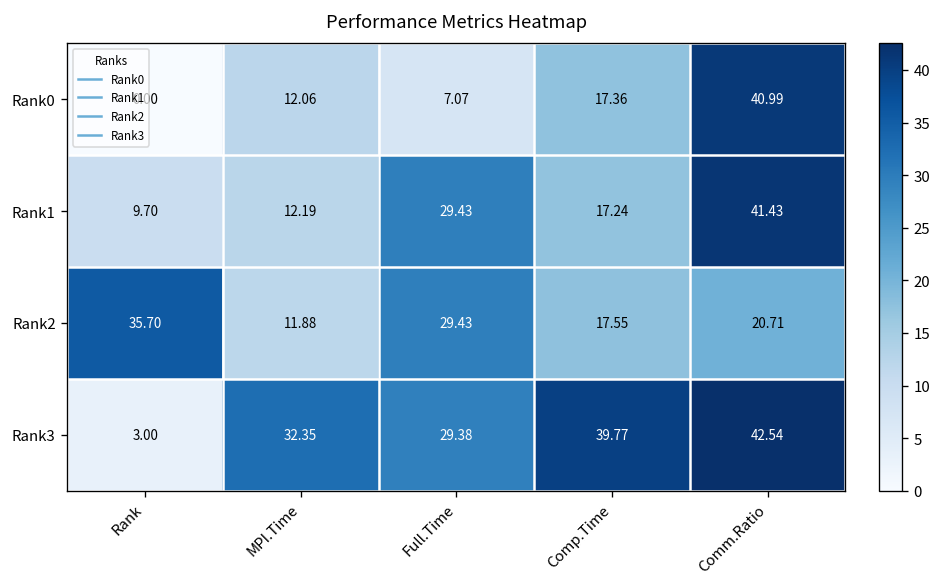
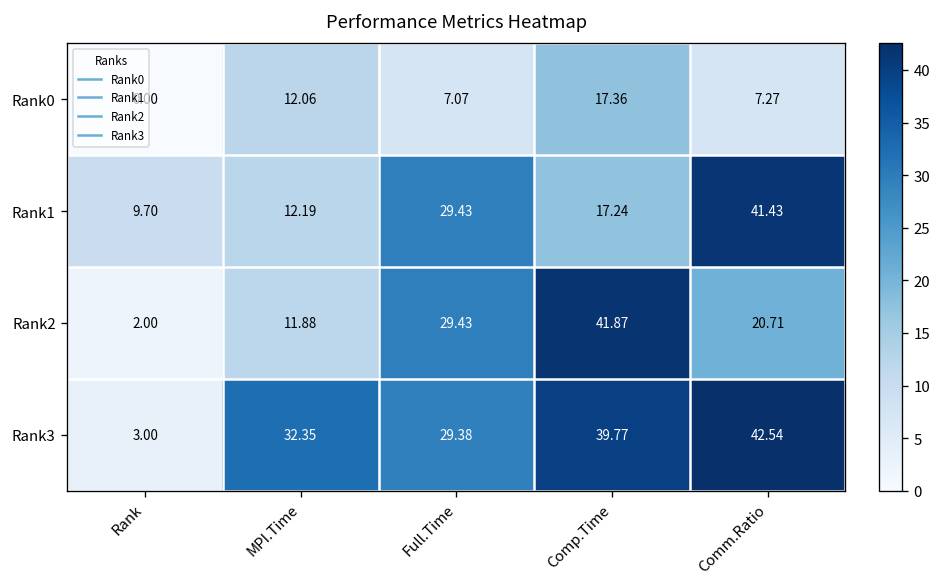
  {
    "Rank0": {
      "MPI.Time": 12.06,
      "Full.Time": 7.07,
      "Comp.Time": 17.36,
-     "Comm.Ratio": 40.99
+     "Comm.Ratio": 7.27
    },
    "Rank1": {
      "Rank": 9.70,
      "MPI.Time": 12.19,
      "Full.Time": 29.43,
      "Comp.Time": 17.24,
      "Comm.Ratio": 41.43
    },
    "Rank2": {
-     "Rank": 35.70,
+     "Rank": 2.00,
      "MPI.Time": 11.88,
      "Full.Time": 29.43,
-     "Comp.Time": 17.55,
+     "Comp.Time": 41.87,
      "Comm.Ratio": 20.71
    },
    "Rank3": {
      "Rank": 3.00,
      "MPI.Time": 32.35,
      "Full.Time": 29.38,
      "Comp.Time": 39.77,
      "Comm.Ratio": 42.54
    }
  }
